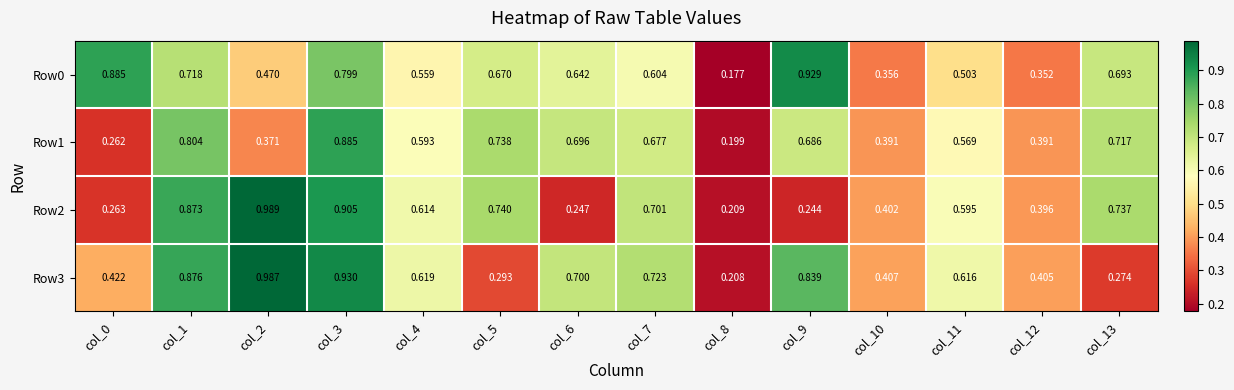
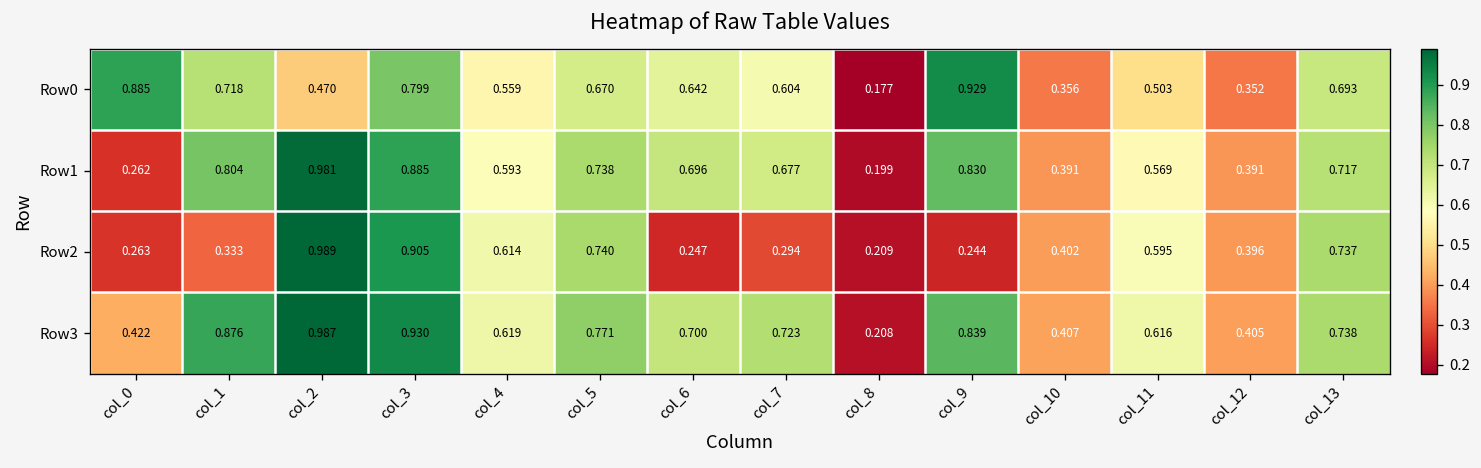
  {
    "Row0": {
      "col_0": 0.885,
      "col_1": 0.718,
      "col_2": 0.470,
      "col_3": 0.799,
      "col_4": 0.559,
      "col_5": 0.670,
      "col_6": 0.642,
      "col_7": 0.604,
      "col_8": 0.177,
      "col_9": 0.929,
      "col_10": 0.356,
      "col_11": 0.503,
      "col_12": 0.352,
      "col_13": 0.693
    },
    "Row1": {
      "col_0": 0.262,
      "col_1": 0.804,
-     "col_2": 0.371,
+     "col_2": 0.981,
      "col_3": 0.885,
      "col_4": 0.593,
      "col_5": 0.738,
      "col_6": 0.696,
      "col_7": 0.677,
      "col_8": 0.199,
-     "col_9": 0.686,
+     "col_9": 0.830,
      "col_10": 0.391,
      "col_11": 0.569,
      "col_12": 0.391,
      "col_13": 0.717
    },
    "Row2": {
      "col_0": 0.263,
-     "col_1": 0.873,
+     "col_1": 0.333,
      "col_2": 0.989,
      "col_3": 0.905,
      "col_4": 0.614,
      "col_5": 0.740,
      "col_6": 0.247,
-     "col_7": 0.701,
+     "col_7": 0.294,
      "col_8": 0.209,
      "col_9": 0.244,
      "col_10": 0.402,
      "col_11": 0.595,
      "col_12": 0.396,
      "col_13": 0.737
    },
    "Row3": {
      "col_0": 0.422,
      "col_1": 0.876,
      "col_2": 0.987,
      "col_3": 0.930,
      "col_4": 0.619,
-     "col_5": 0.293,
+     "col_5": 0.771,
      "col_6": 0.700,
      "col_7": 0.723,
      "col_8": 0.208,
      "col_9": 0.839,
      "col_10": 0.407,
      "col_11": 0.616,
      "col_12": 0.405,
-     "col_13": 0.274
+     "col_13": 0.738
    }
  }
